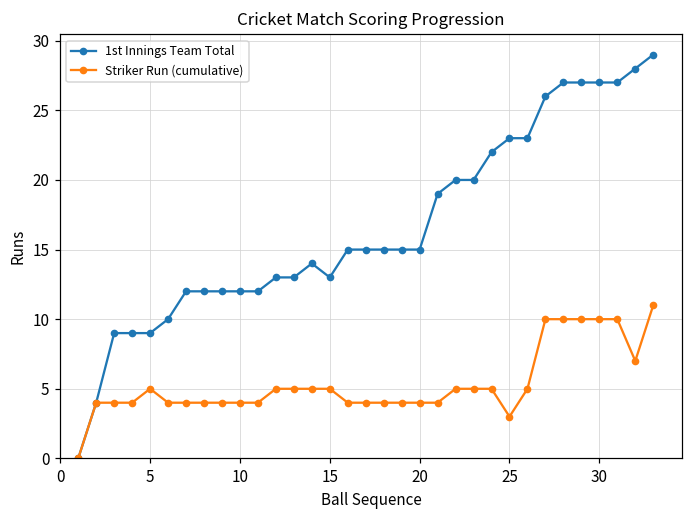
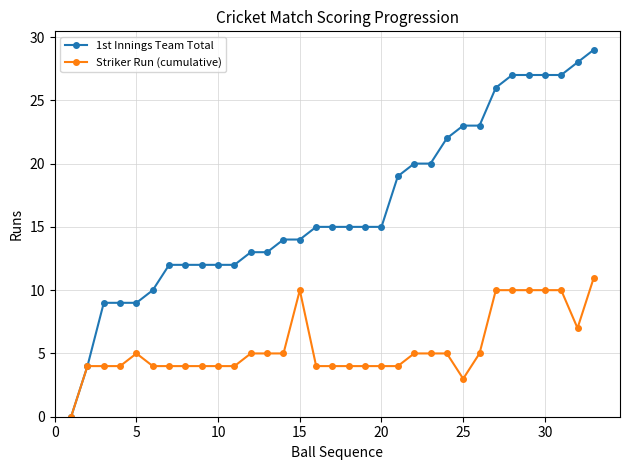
  {
    "1st Innings Team Total": {
      "5": 9,
      "10": 12,
-     "15": 13,
+     "15": 14,
      "20": 15,
      "25": 23,
      "30": 27
    },
    "Striker Run (cumulative)": {
      "5": 5,
      "10": 4,
-     "15": 5,
+     "15": 10,
      "20": 4,
      "25": 3,
      "30": 10
    }
  }
